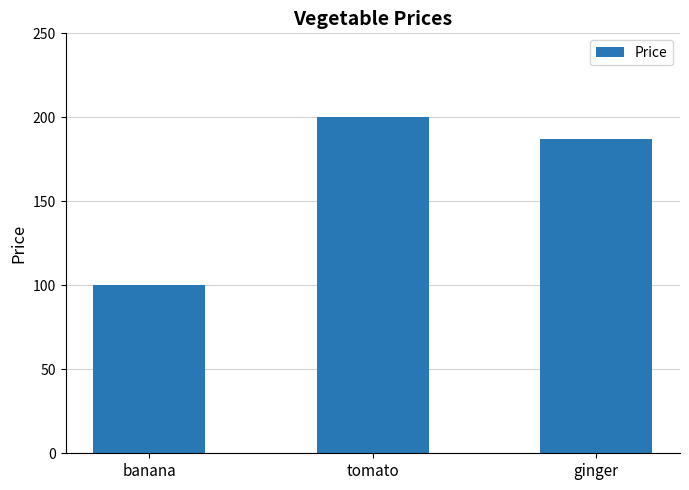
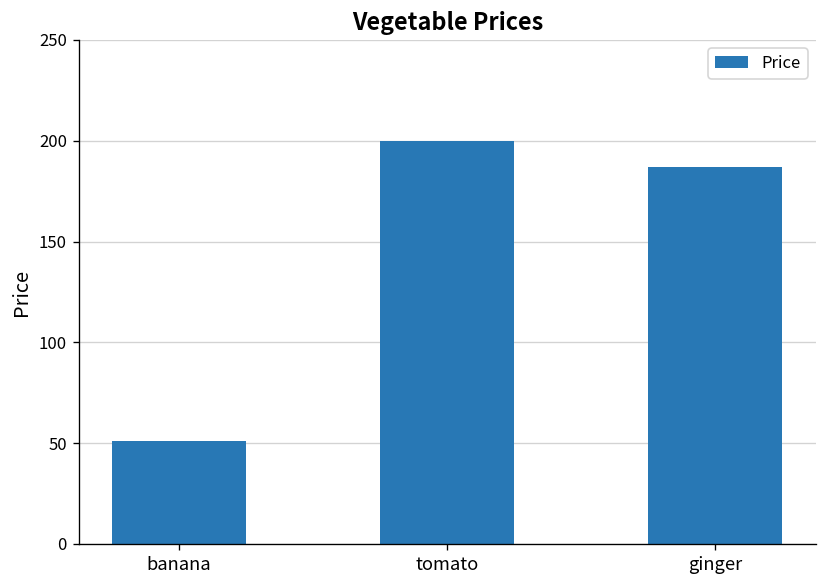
  {
-   "banana": 100,
+   "banana": 51,
    "tomato": 200,
    "ginger": 187
  }
